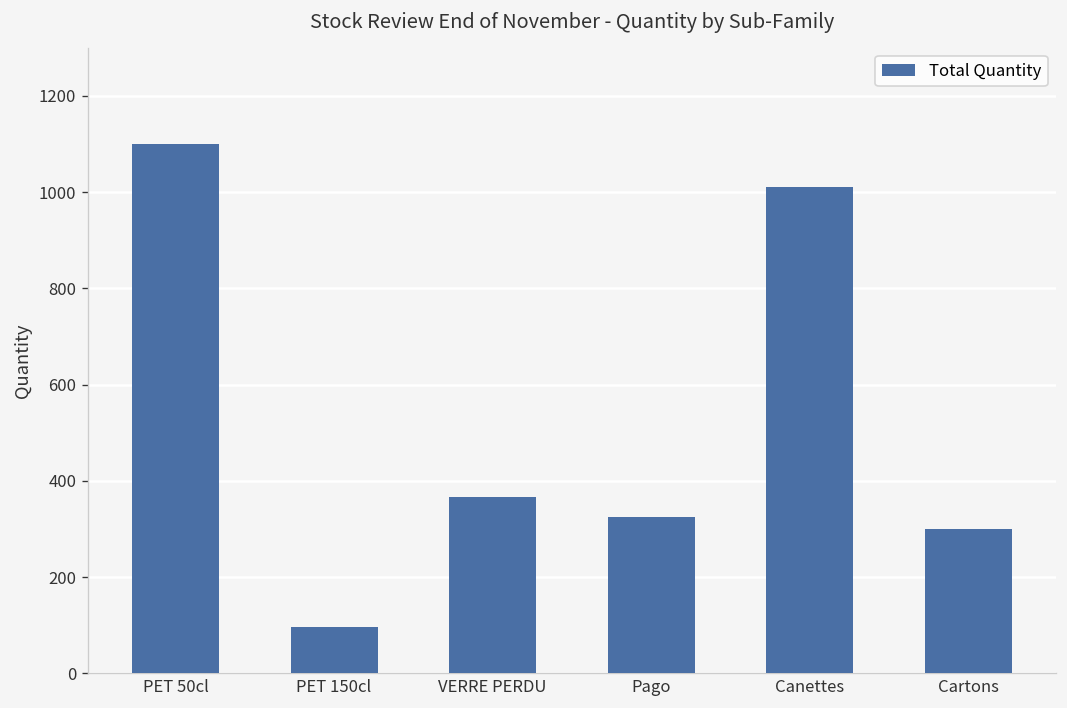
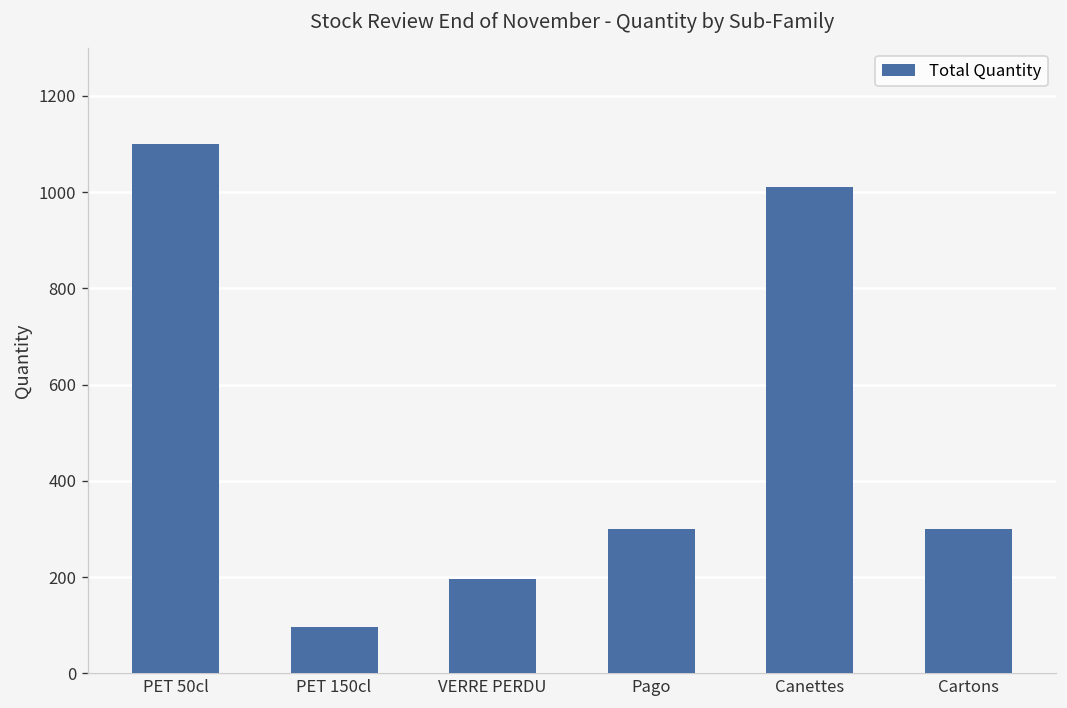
  {
    "PET 50cl": 1100,
    "PET 150cl": 100,
-   "VERRE PERDU": 370,
-   "Pago": 320,
+   "VERRE PERDU": 200,
+   "Pago": 300,
    "Canettes": 1010,
    "Cartons": 300
  }
